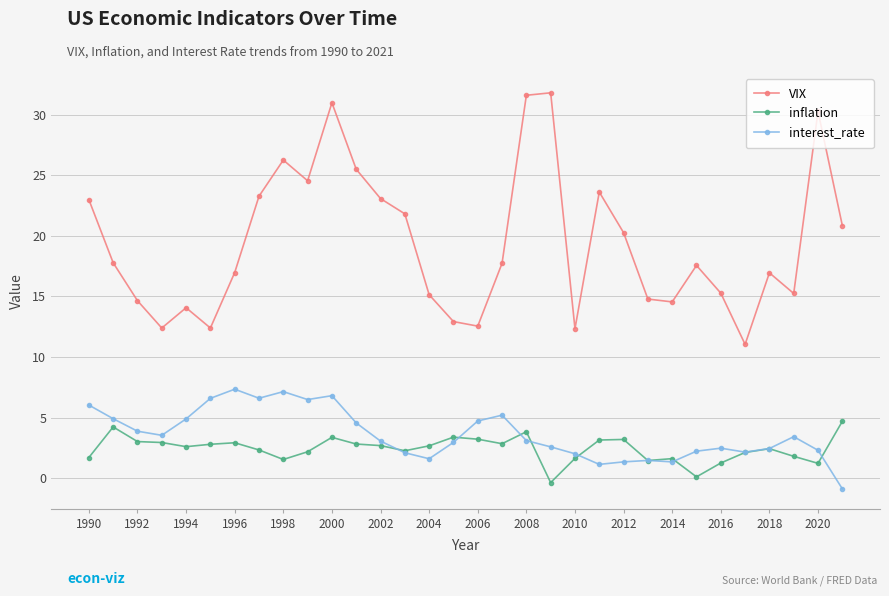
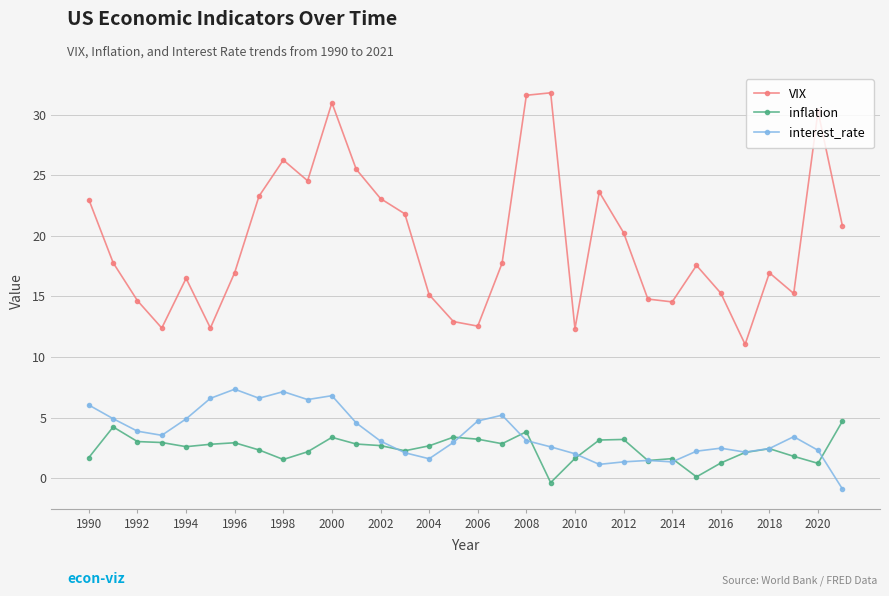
  {
    "VIX": {
      "1990": 23.0,
      "1992": 14.6,
-     "1994": 14.1,
+     "1994": 16.5,
      "1996": 17.0,
      "1998": 26.2,
      "2000": 31.0,
      "2002": 23.1,
      "2004": 15.1,
      "2006": 12.6,
      "2008": 31.6,
      "2010": 12.3,
      "2012": 20.3,
      "2014": 14.5,
      "2016": 15.3,
      "2018": 16.9
    },
    "inflation": {
      "1990": 1.7,
      "1992": 3.0,
      "1994": 2.6,
      "1996": 2.9,
      "1998": 1.6,
      "2000": 3.4,
      "2002": 2.7,
      "2004": 2.7,
      "2006": 3.2,
      "2008": 3.8,
      "2010": 1.6,
      "2012": 3.2,
      "2014": 1.6,
      "2016": 1.3,
      "2020": 1.2
    },
    "interest_rate": {
      "1990": 6.0,
      "1992": 3.9,
      "1994": 4.9,
      "1996": 7.3,
      "1998": 7.1,
      "2000": 6.8,
      "2002": 3.1,
      "2004": 1.6,
      "2006": 4.7,
      "2008": 3.1,
      "2010": 2.0,
      "2012": 1.4,
      "2014": 1.4,
      "2016": 2.5,
      "2020": 2.3
    }
  }
